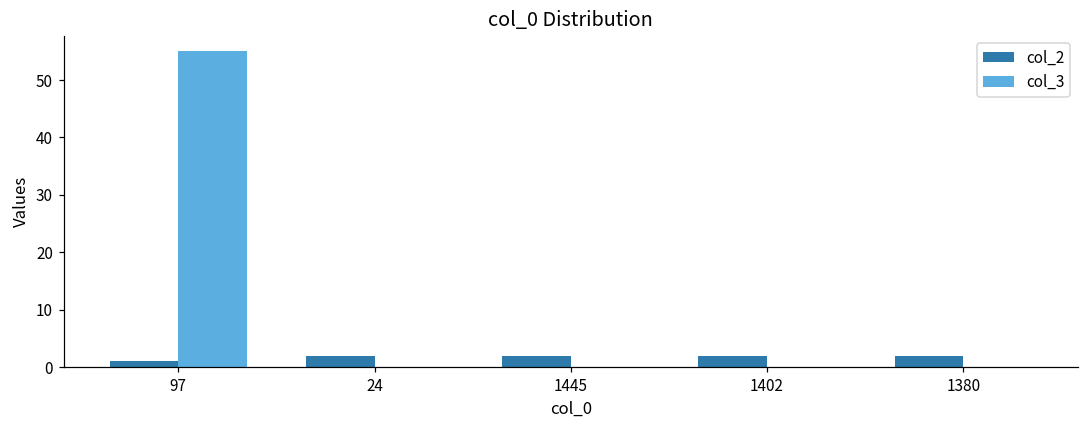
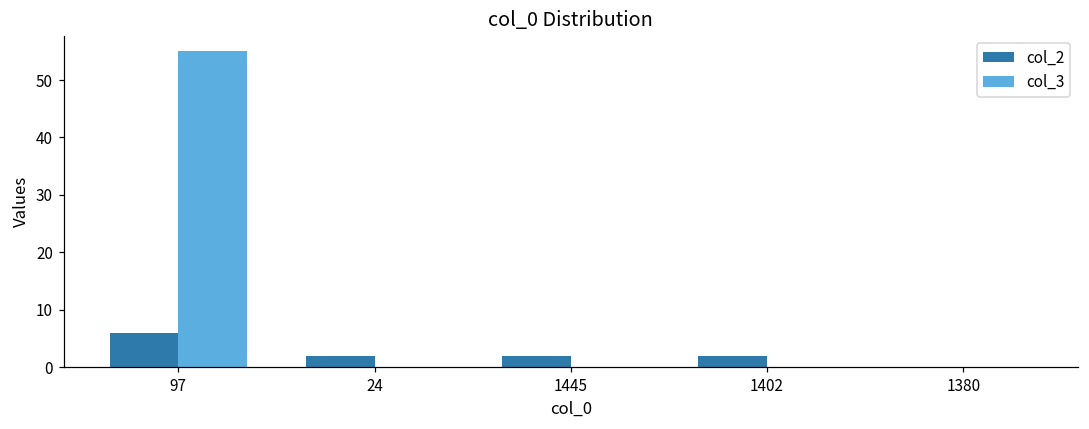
  {
    "col_2": {
-     "97": 1,
+     "97": 6,
      "24": 2,
      "1445": 2,
      "1402": 2,
-     "1380": 2
+     "1380": 0
    },
    "col_3": {
      "97": 55,
      "24": 0,
      "1445": 0,
      "1402": 0,
      "1380": 0
    }
  }
